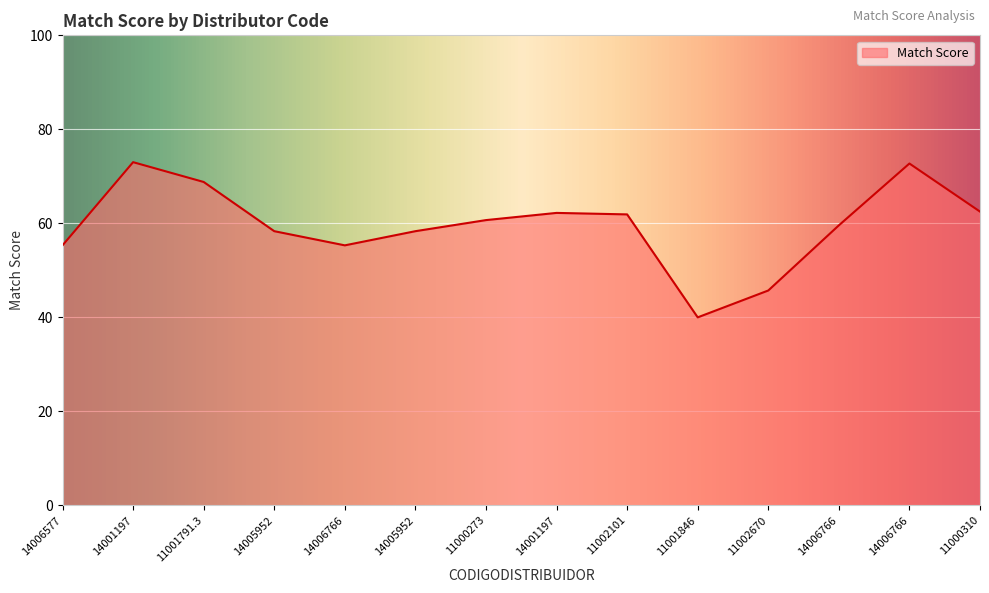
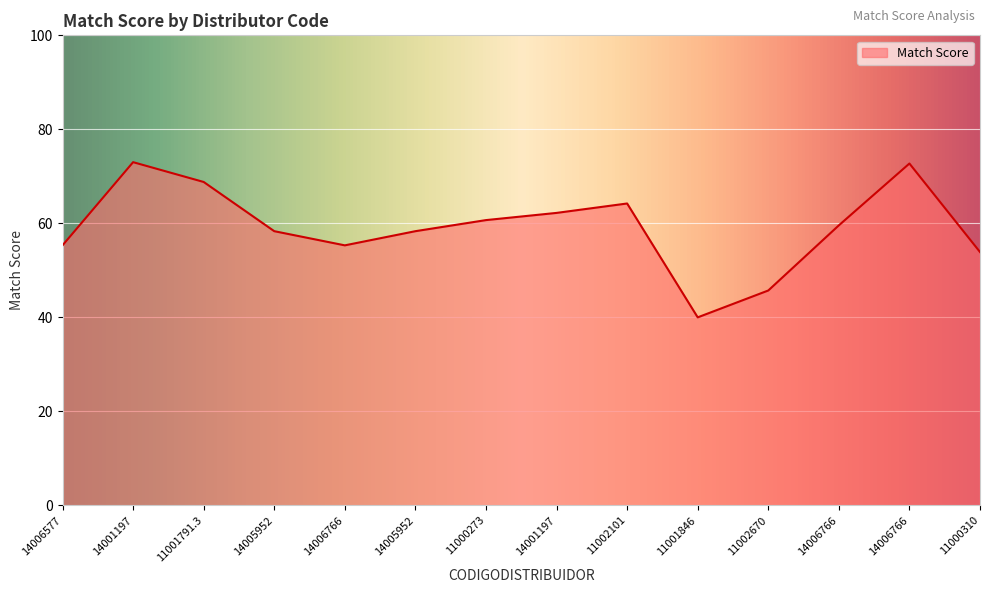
  {
    "14006577": 55,
    "11001791.3": 69,
    "11000273": 61,
-   "11002101": 62,
+   "11002101": 64,
    "11001846": 40,
    "11002670": 46,
-   "11000310": 63
+   "11000310": 54
  }
